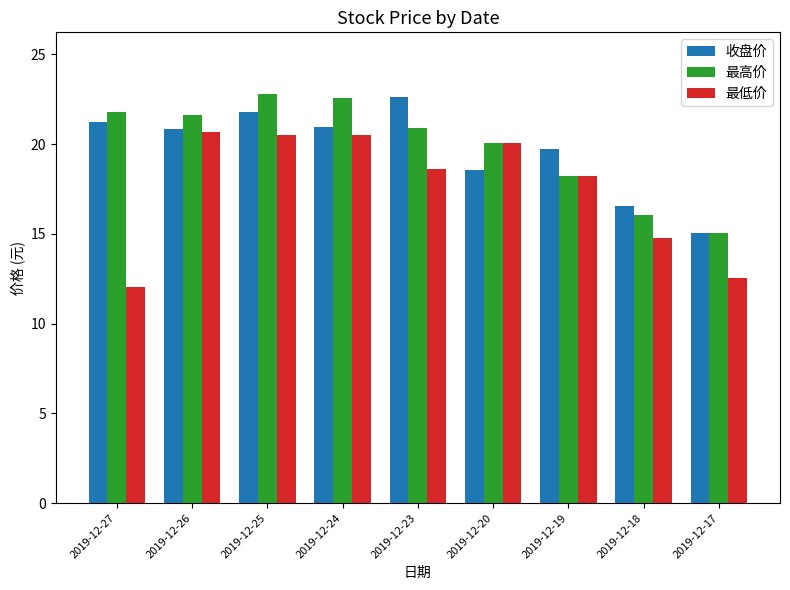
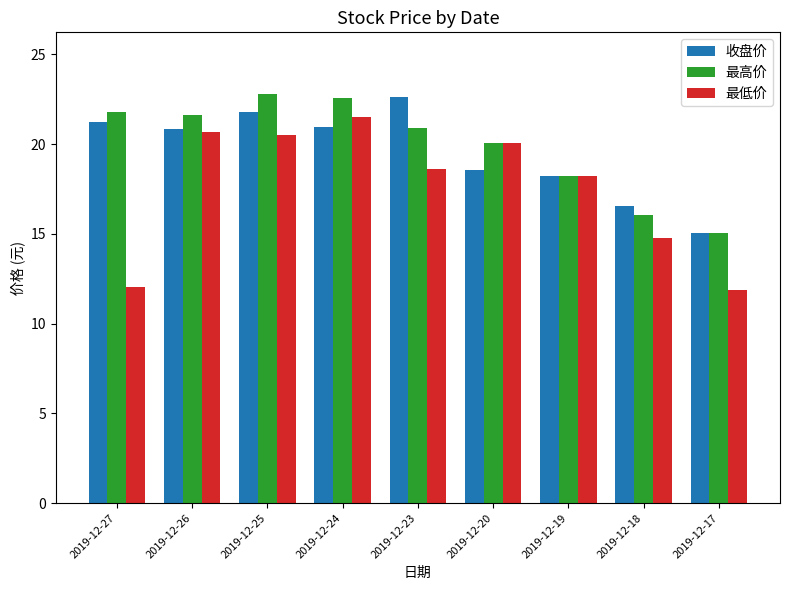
  {
    "收盘价": {
      "2019-12-27": 21.2,
      "2019-12-26": 20.9,
      "2019-12-25": 21.8,
      "2019-12-24": 20.9,
      "2019-12-23": 22.6,
      "2019-12-20": 18.6,
-     "2019-12-19": 19.7,
+     "2019-12-19": 18.2,
      "2019-12-18": 16.6,
      "2019-12-17": 15.1
    },
    "最高价": {
      "2019-12-27": 21.8,
      "2019-12-26": 21.6,
      "2019-12-25": 22.8,
      "2019-12-24": 22.6,
      "2019-12-23": 20.9,
      "2019-12-20": 20.0,
      "2019-12-19": 18.2,
      "2019-12-18": 16.0,
      "2019-12-17": 15.1
    },
    "最低价": {
      "2019-12-27": 12.1,
      "2019-12-26": 20.7,
      "2019-12-25": 20.5,
-     "2019-12-24": 20.5,
+     "2019-12-24": 21.5,
      "2019-12-23": 18.6,
      "2019-12-20": 20.0,
      "2019-12-19": 18.2,
      "2019-12-18": 14.8,
-     "2019-12-17": 12.5
+     "2019-12-17": 11.9
    }
  }
